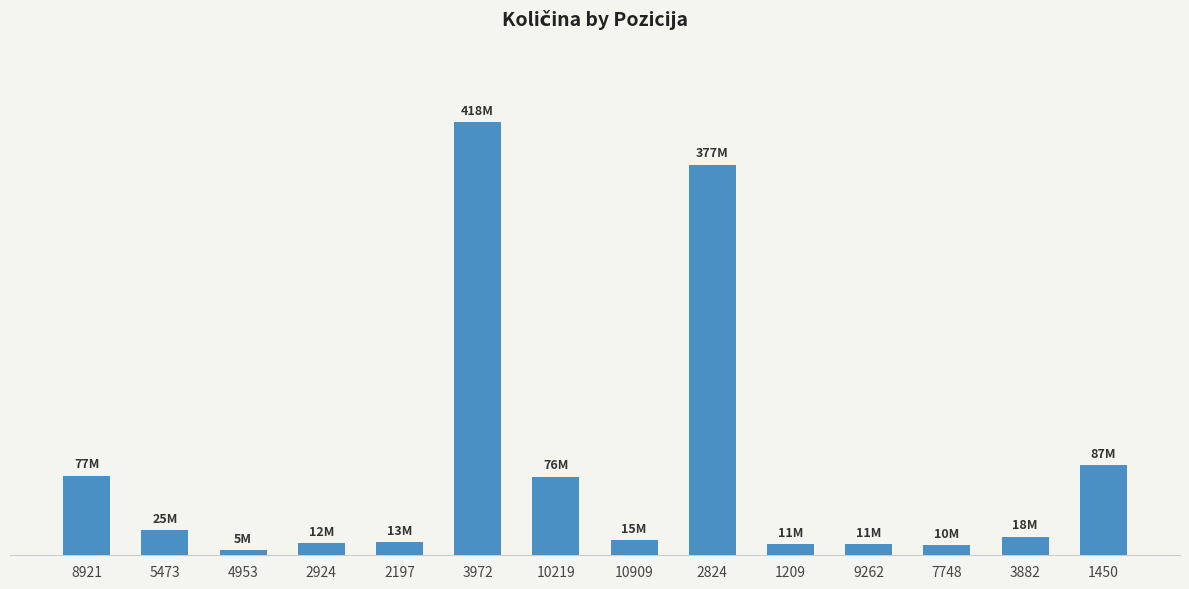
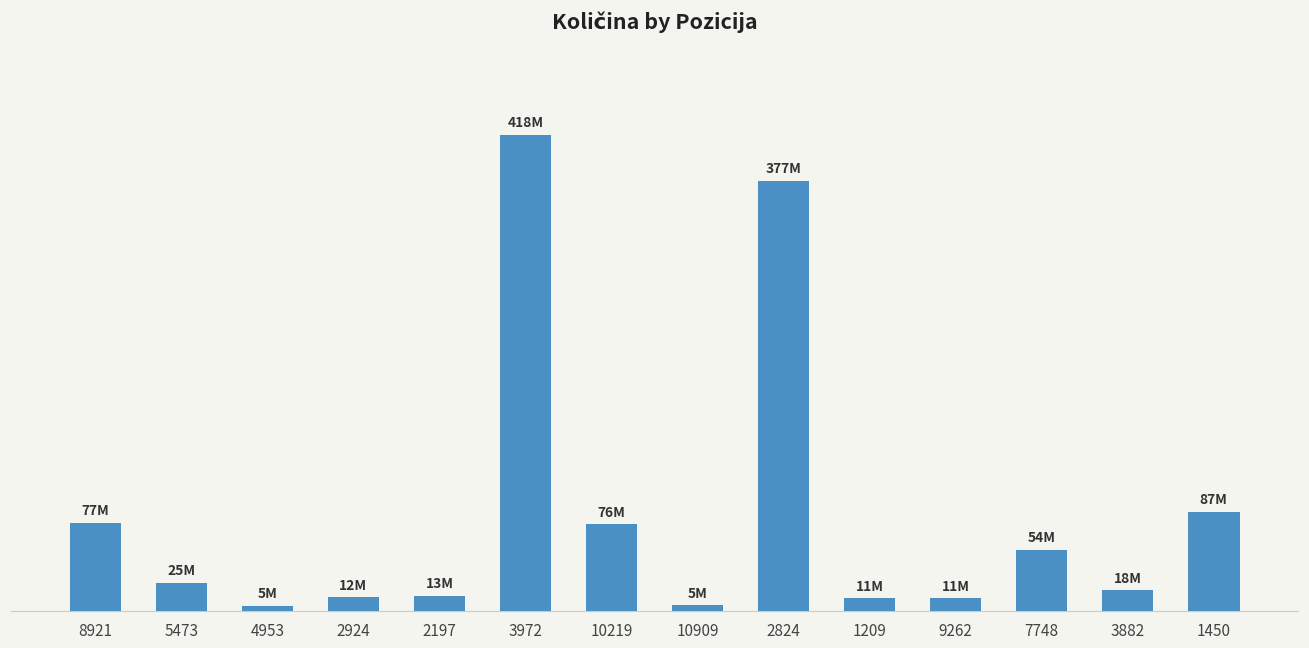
  {
    "8921": "77M",
    "5473": "25M",
    "4953": "5M",
    "2924": "12M",
    "2197": "13M",
    "3972": "418M",
    "10219": "76M",
-   "10909": "15M",
+   "10909": "5M",
    "2824": "377M",
    "1209": "11M",
    "9262": "11M",
-   "7748": "10M",
+   "7748": "54M",
    "3882": "18M",
    "1450": "87M"
  }
